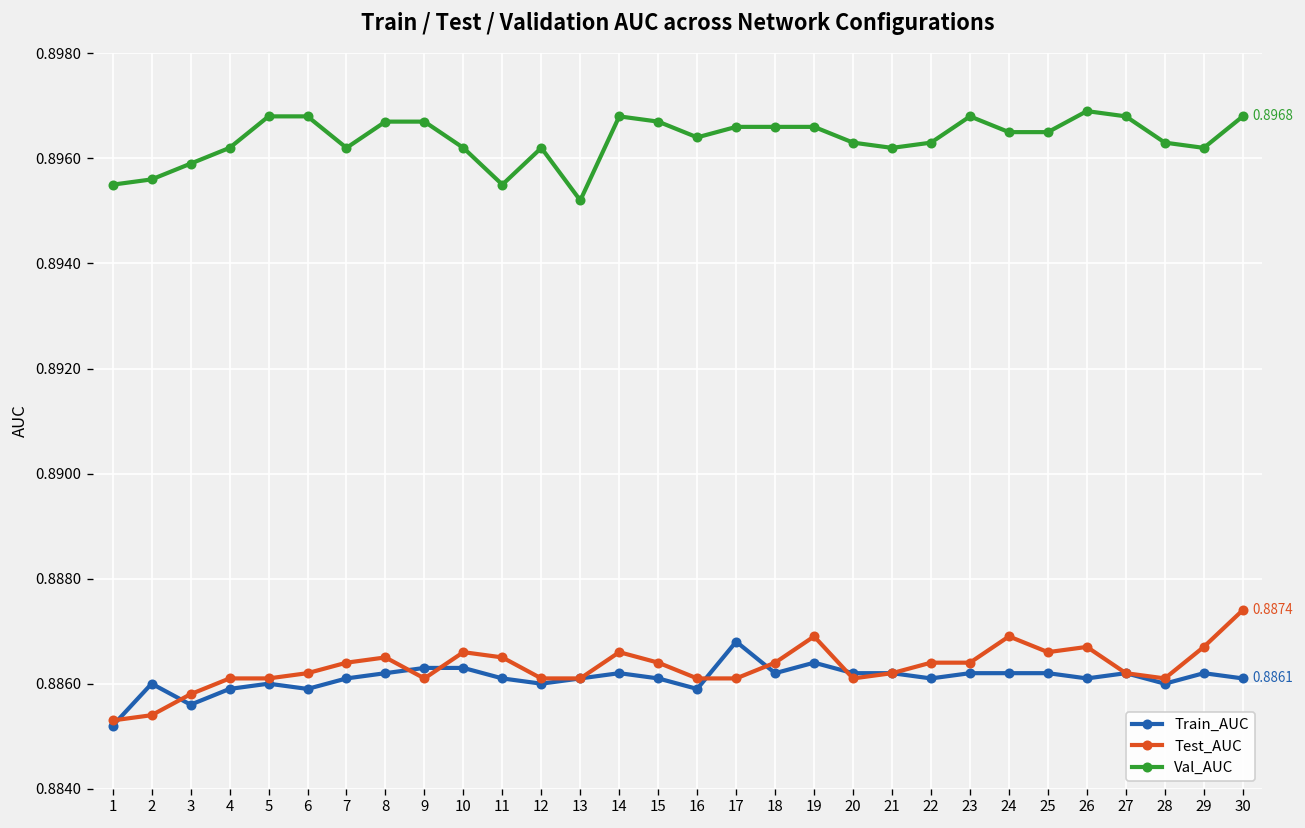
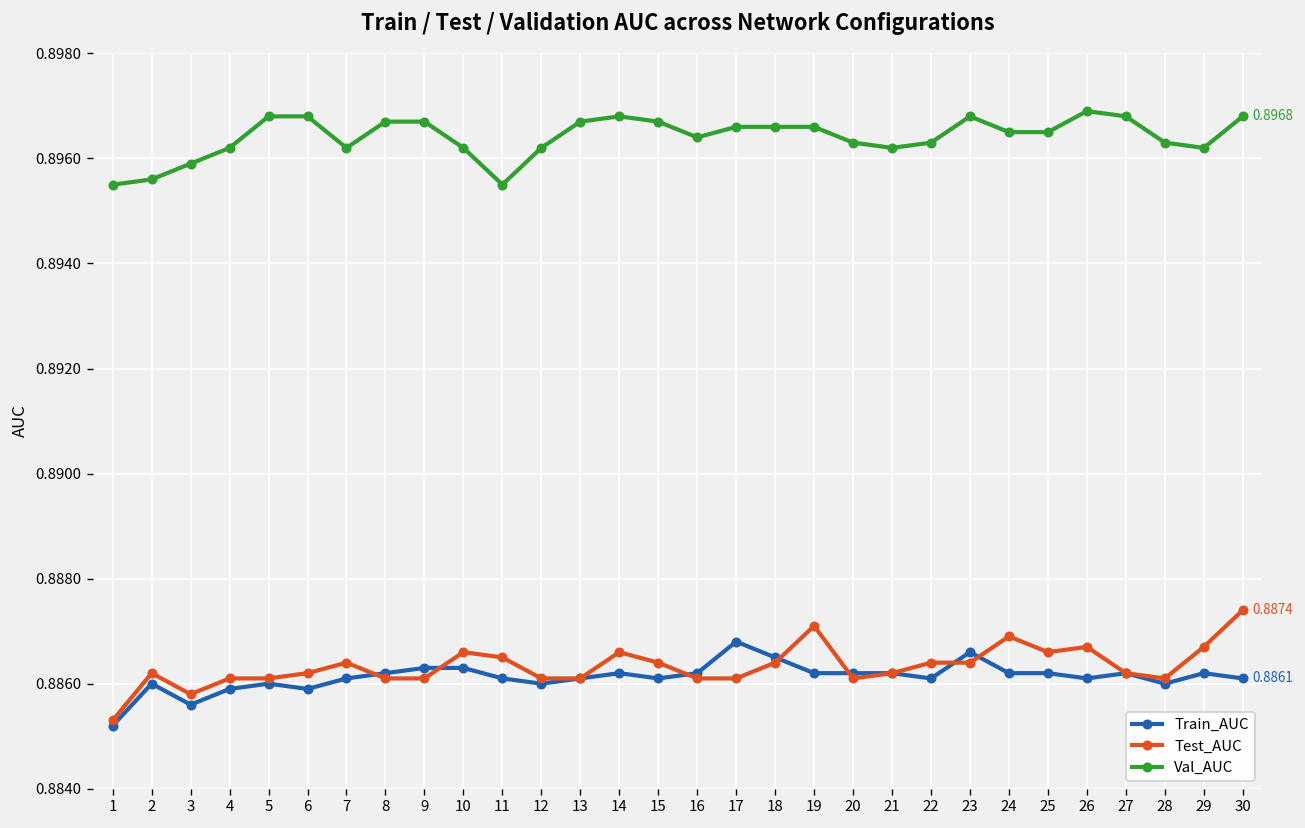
  {
    "Train_AUC": {
      "1": 0.8852,
      "2": 0.8860,
      "3": 0.8856,
      "4": 0.8859,
      "5": 0.8860,
      "6": 0.8859,
      "7": 0.8861,
      "8": 0.8862,
      "9": 0.8863,
      "10": 0.8863,
      "11": 0.8861,
      "12": 0.8860,
      "14": 0.8862,
      "15": 0.8861,
-     "16": 0.8859,
+     "16": 0.8862,
      "17": 0.8868,
-     "18": 0.8862,
-     "19": 0.8864,
+     "18": 0.8865,
+     "19": 0.8862,
      "20": 0.8862,
      "22": 0.8861,
-     "23": 0.8862,
+     "23": 0.8866,
      "24": 0.8862,
      "25": 0.8862,
      "26": 0.8861,
      "28": 0.8860,
      "29": 0.8862
    },
    "Test_AUC": {
      "1": 0.8853,
-     "2": 0.8854,
+     "2": 0.8862,
      "3": 0.8858,
      "4": 0.8861,
      "5": 0.8861,
      "6": 0.8862,
      "7": 0.8864,
-     "8": 0.8865,
+     "8": 0.8861,
      "9": 0.8861,
      "10": 0.8866,
      "11": 0.8865,
      "12": 0.8861,
      "14": 0.8866,
      "15": 0.8864,
      "16": 0.8861,
      "17": 0.8861,
      "18": 0.8864,
-     "19": 0.8869,
+     "19": 0.8871,
      "20": 0.8861,
      "22": 0.8864,
      "23": 0.8864,
      "24": 0.8869,
      "25": 0.8866,
      "26": 0.8867,
      "28": 0.8861,
      "29": 0.8867
    },
    "Val_AUC": {
      "1": 0.8955,
      "2": 0.8956,
      "3": 0.8959,
      "4": 0.8962,
      "5": 0.8968,
      "6": 0.8968,
      "7": 0.8962,
      "8": 0.8967,
      "9": 0.8967,
      "10": 0.8962,
      "11": 0.8955,
      "12": 0.8962,
-     "13": 0.8952,
+     "13": 0.8967,
      "14": 0.8968,
      "15": 0.8967,
      "16": 0.8964,
      "17": 0.8966,
      "18": 0.8966,
      "19": 0.8966,
      "20": 0.8963,
      "21": 0.8962,
      "22": 0.8963,
      "23": 0.8968,
      "24": 0.8965,
      "25": 0.8965,
      "26": 0.8969,
      "27": 0.8968,
      "28": 0.8963,
      "29": 0.8962
    }
  }
